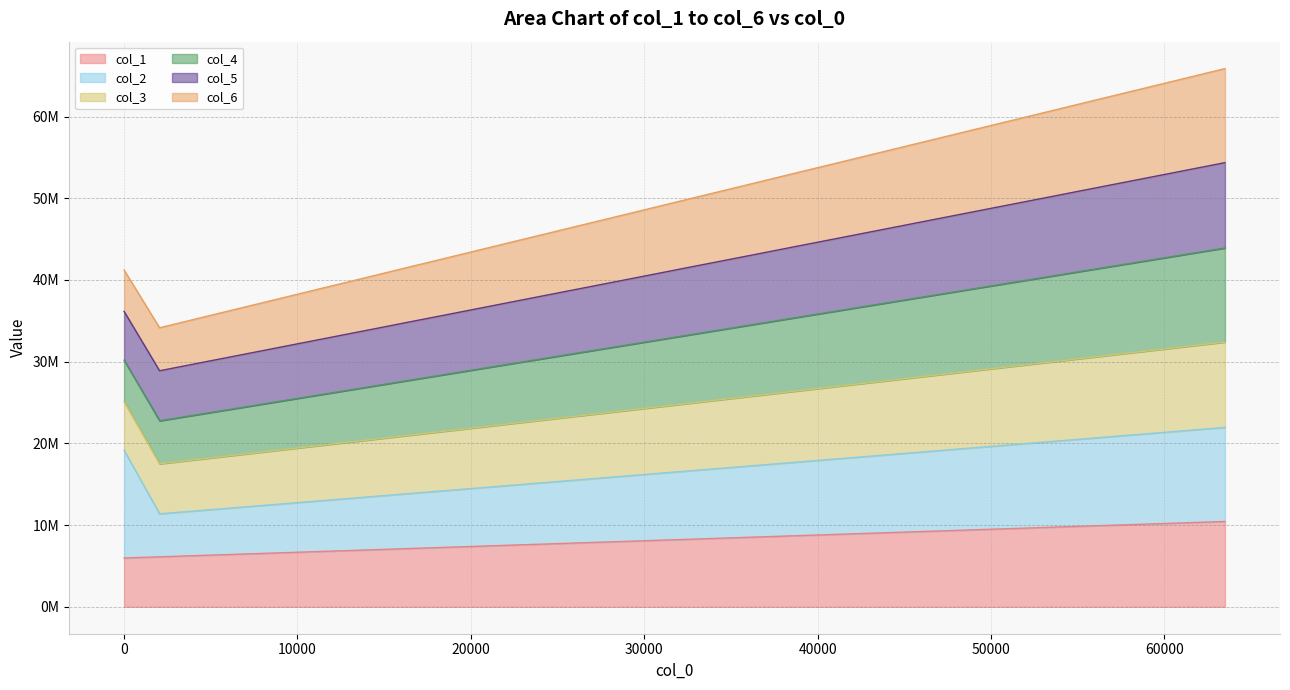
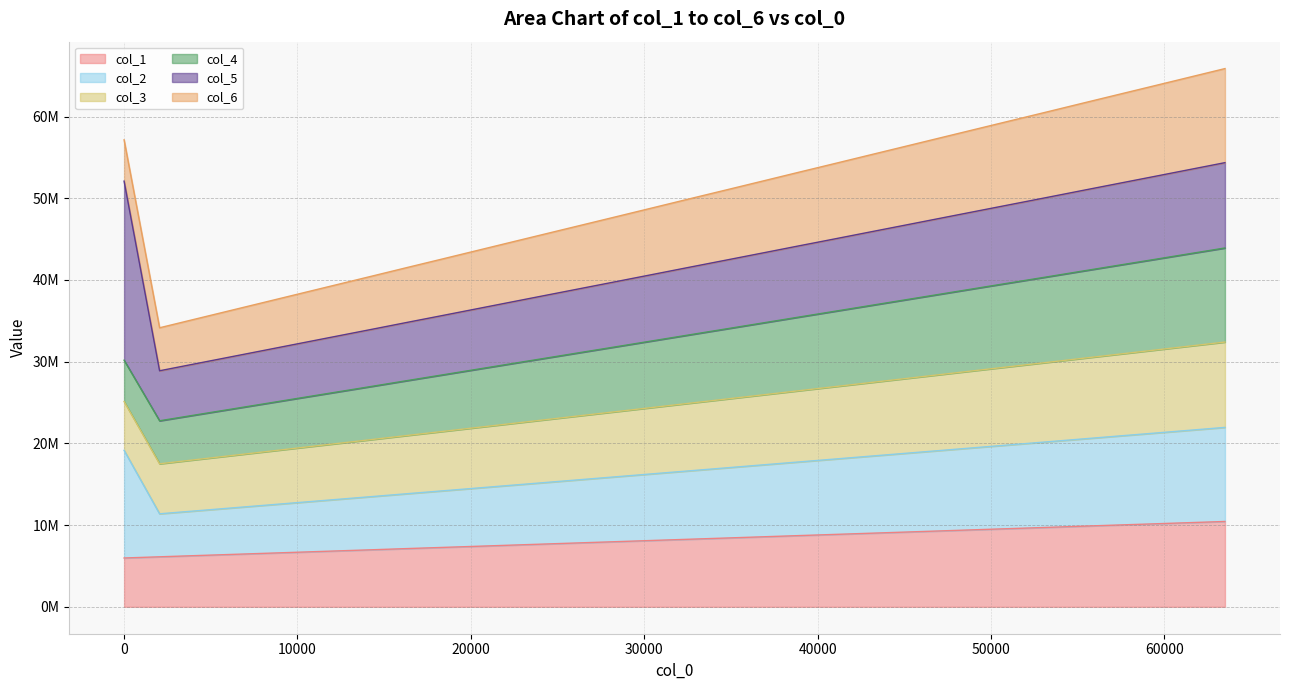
  {
    "col_2": {
      "0": 13000000
    },
    "col_4": {
      "0": 5000000
    },
    "col_5": {
-     "0": 6000000
+     "0": 22000000
    }
  }
